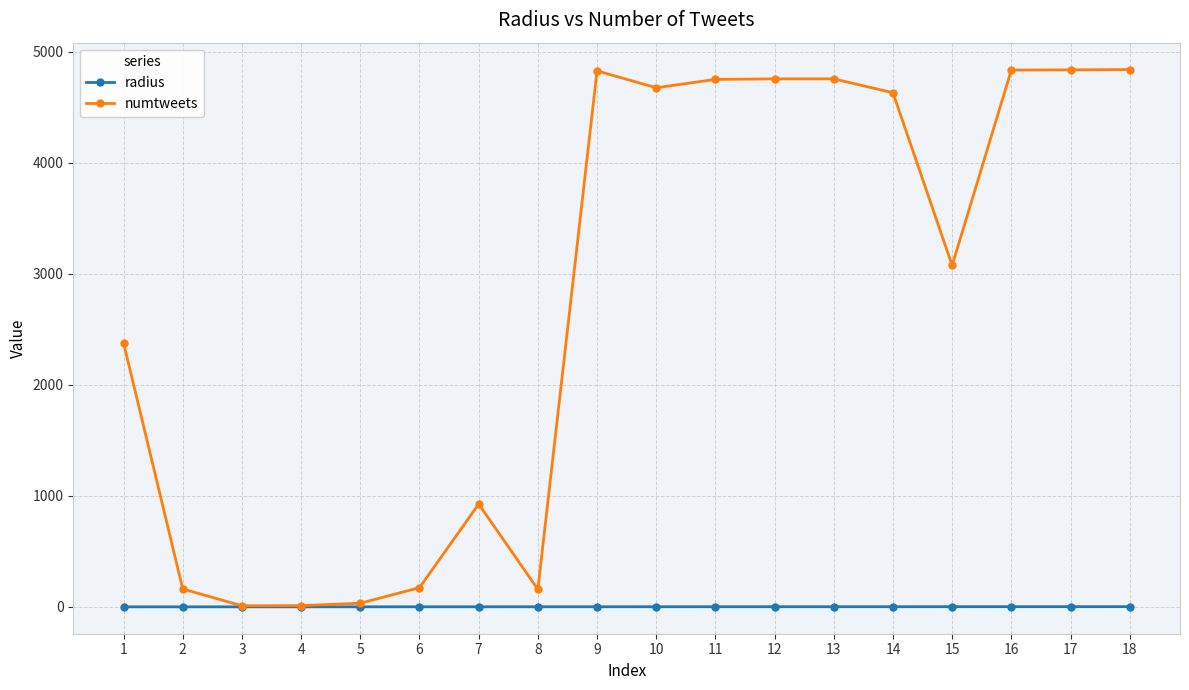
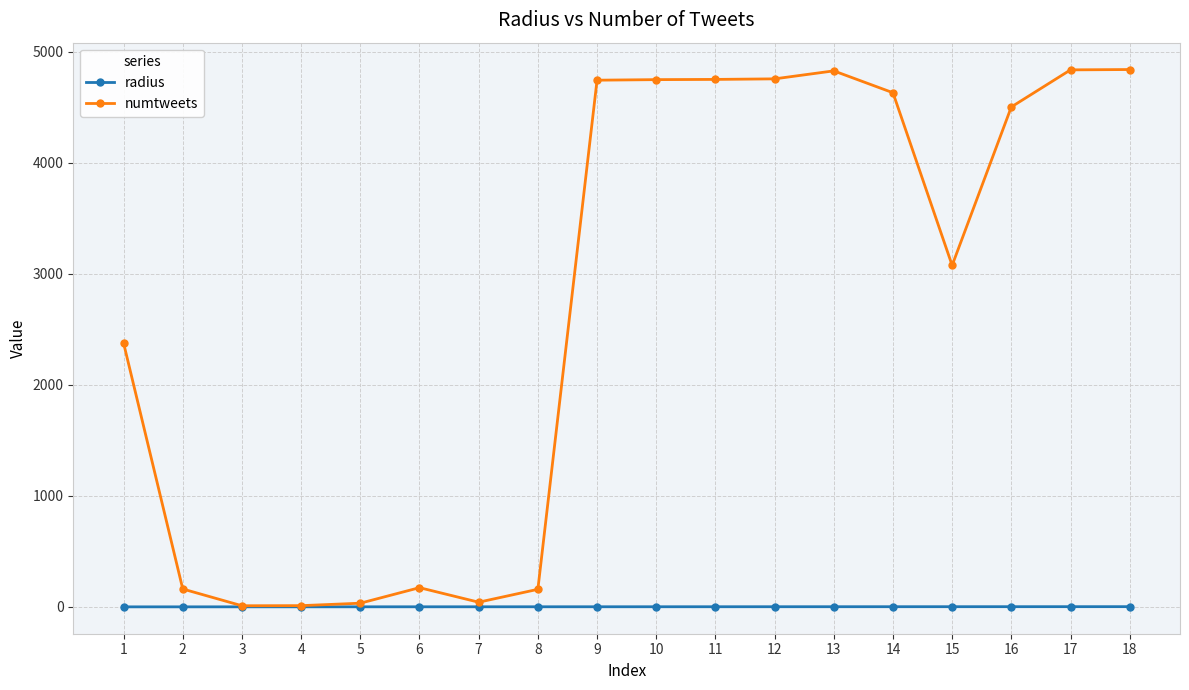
  {
    "radius": {
      "1": 0,
      "2": 0,
      "5": 0,
      "6": 0,
      "7": 0,
      "8": 0,
      "9": 0,
      "10": 0,
      "11": 0,
      "12": 0,
      "13": 0,
      "14": 0,
      "15": 0,
      "16": 0,
      "17": 0,
      "18": 0
    },
    "numtweets": {
      "1": 2380,
      "2": 160,
      "5": 30,
      "6": 170,
-     "7": 930,
+     "7": 40,
      "8": 160,
-     "9": 4830,
-     "10": 4680,
+     "9": 4750,
+     "10": 4750,
      "11": 4750,
      "12": 4760,
-     "13": 4760,
+     "13": 4830,
      "14": 4630,
      "15": 3080,
-     "16": 4840,
+     "16": 4500,
      "17": 4840,
      "18": 4840
    }
  }
